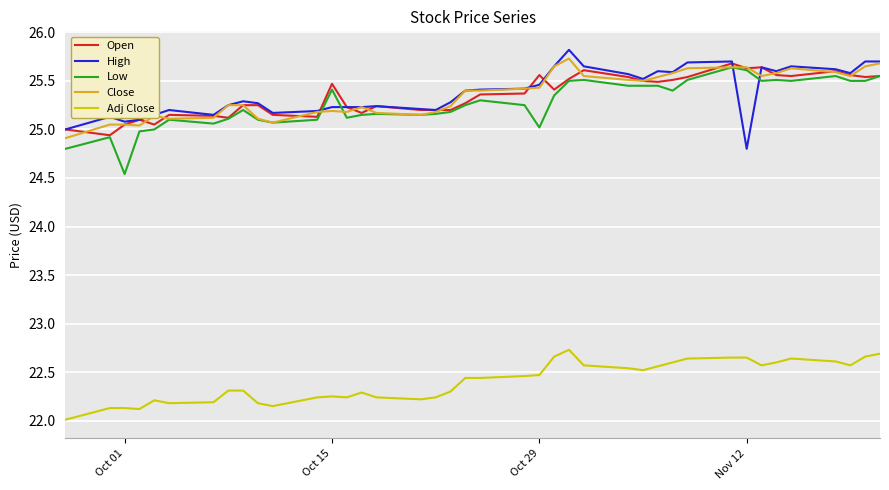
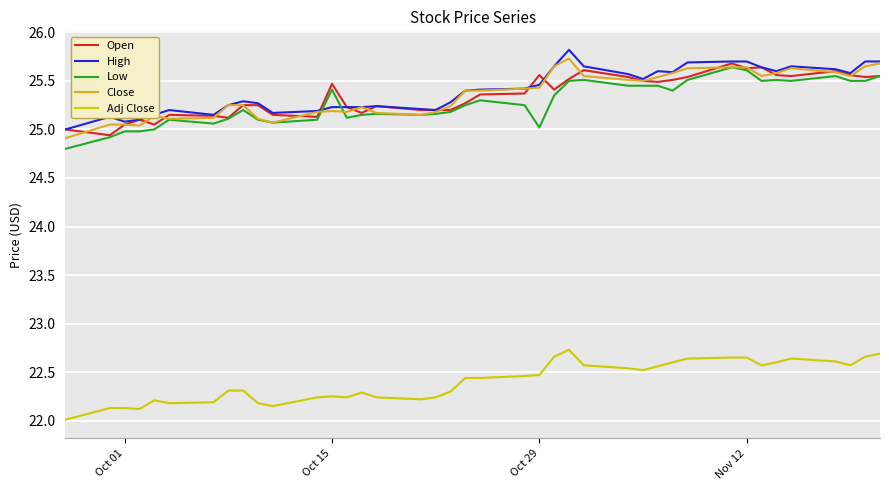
  {
    "Open": {
      "Oct 15": 25.5,
      "Oct 29": 25.6
    },
    "High": {
      "Oct 01": 25.1,
      "Oct 15": 25.2,
      "Oct 29": 25.5,
-     "Nov 12": 24.8
+     "Nov 12": 25.7
    },
    "Low": {
-     "Oct 01": 24.5,
+     "Oct 01": 25.0,
      "Oct 15": 25.4,
      "Oct 29": 25.0
    }
  }
